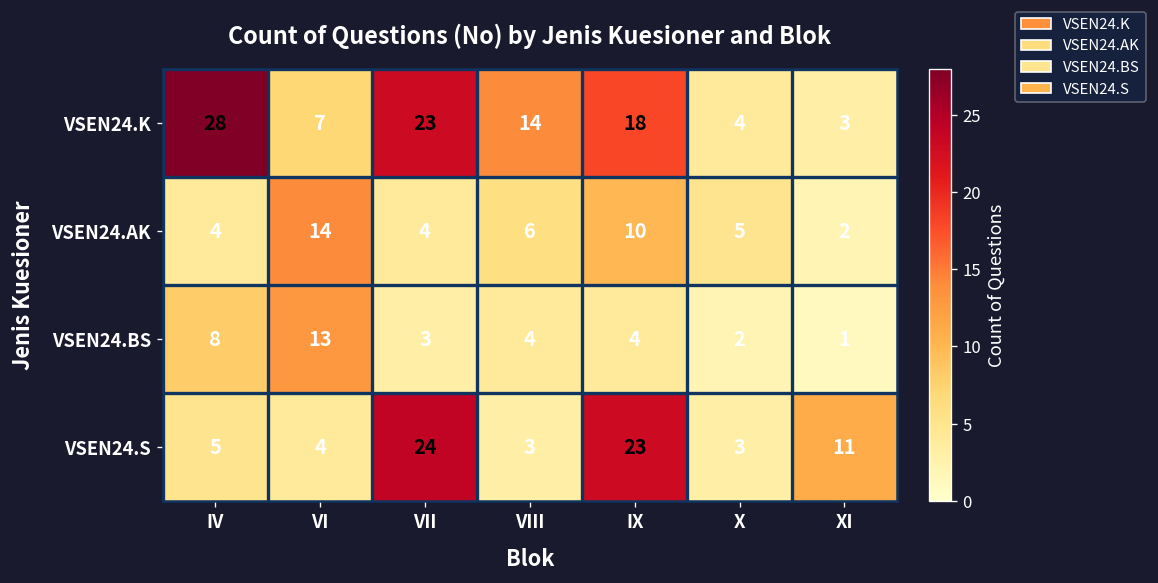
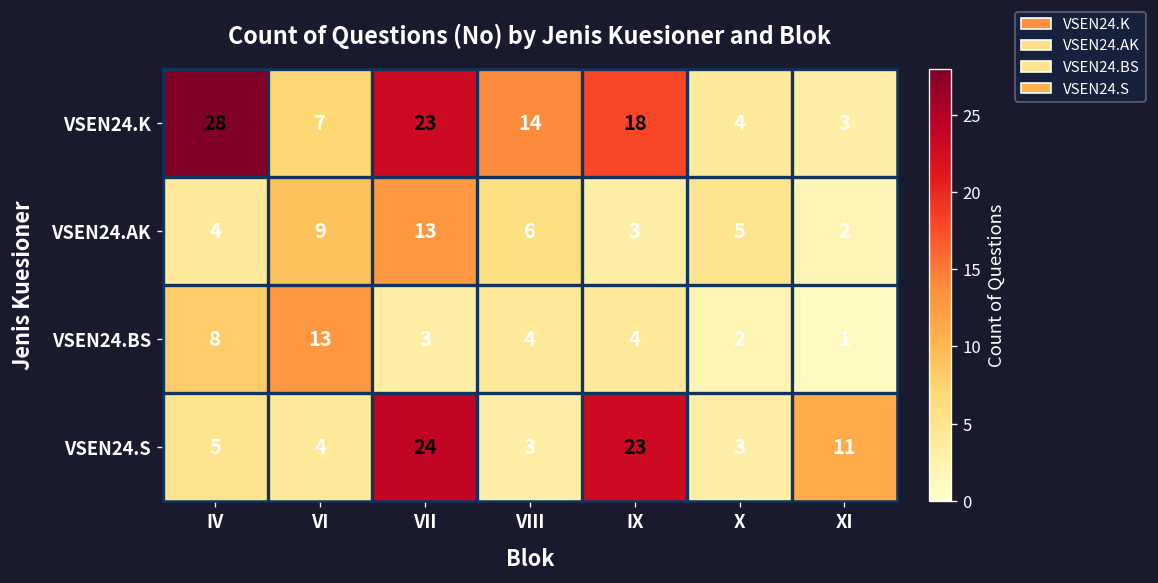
  {
    "VSEN24.K": {
      "IV": 28,
      "VI": 7,
      "VII": 23,
      "VIII": 14,
      "IX": 18,
      "X": 4,
      "XI": 3
    },
    "VSEN24.AK": {
      "IV": 4,
-     "VI": 14,
-     "VII": 4,
+     "VI": 9,
+     "VII": 13,
      "VIII": 6,
-     "IX": 10,
+     "IX": 3,
      "X": 5,
      "XI": 2
    },
    "VSEN24.BS": {
      "IV": 8,
      "VI": 13,
      "VII": 3,
      "VIII": 4,
      "IX": 4,
      "X": 2,
      "XI": 1
    },
    "VSEN24.S": {
      "IV": 5,
      "VI": 4,
      "VII": 24,
      "VIII": 3,
      "IX": 23,
      "X": 3,
      "XI": 11
    }
  }
